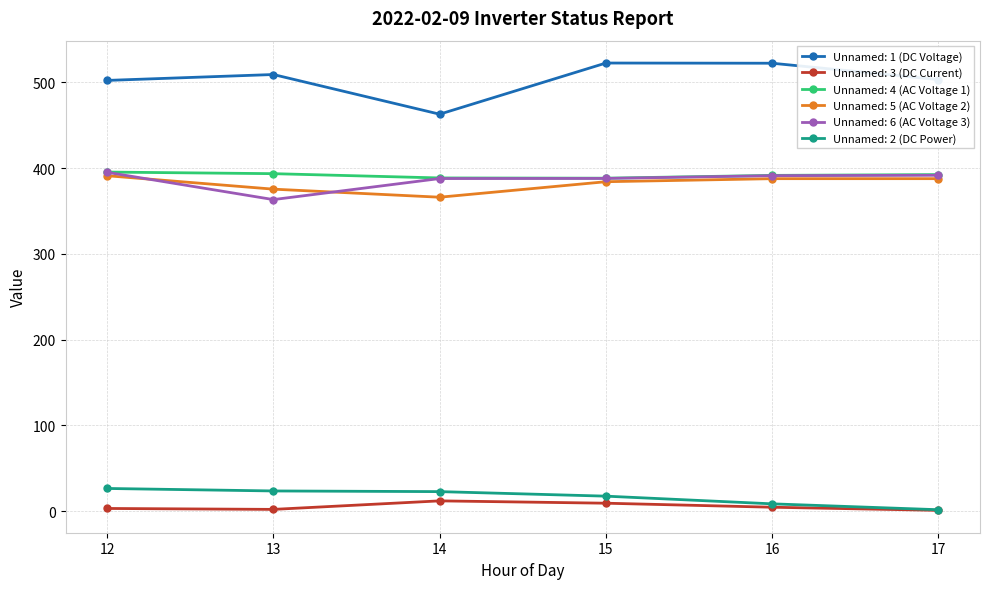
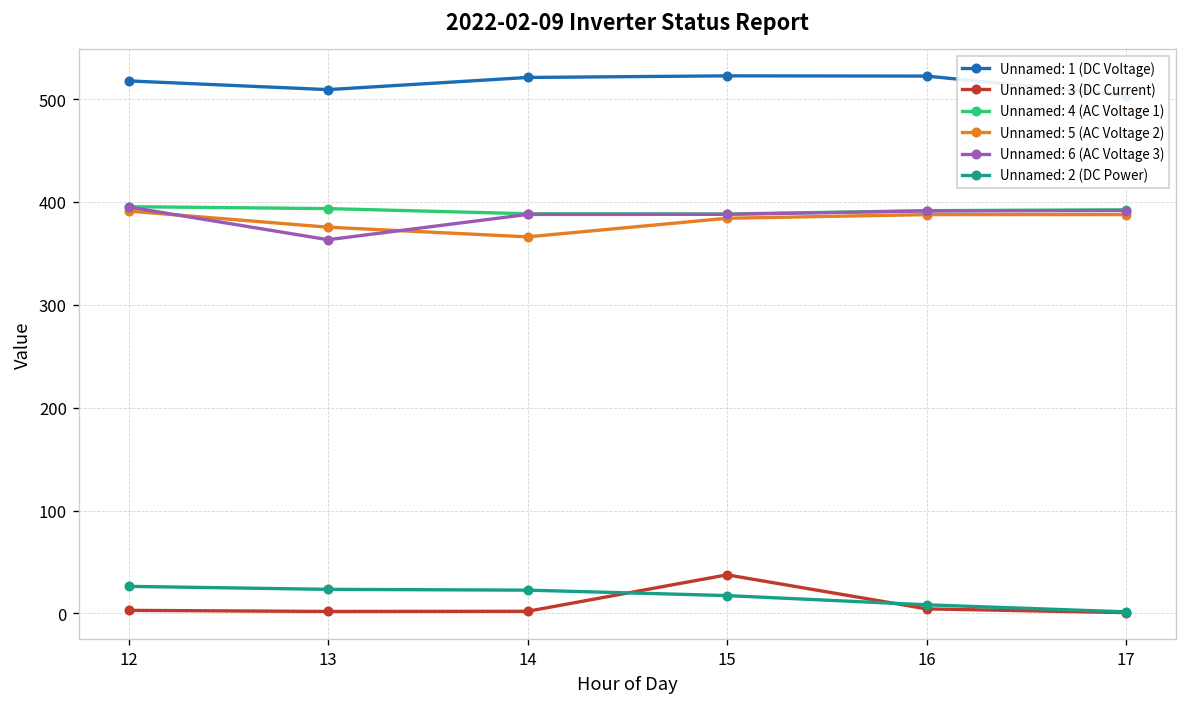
  {
    "Unnamed: 1 (DC Voltage)": {
-     "12": 500,
+     "12": 520,
      "13": 510,
-     "14": 460,
+     "14": 520,
      "15": 520,
      "16": 520
    },
    "Unnamed: 3 (DC Current)": {
      "12": 0,
      "13": 0,
-     "14": 10,
-     "15": 10,
+     "14": 0,
+     "15": 40,
      "16": 0
    },
    "Unnamed: 5 (AC Voltage 2)": {
      "12": 390,
      "13": 380,
      "14": 370,
      "15": 380,
      "16": 390,
      "17": 390
    },
    "Unnamed: 6 (AC Voltage 3)": {
      "13": 360
    }
  }
